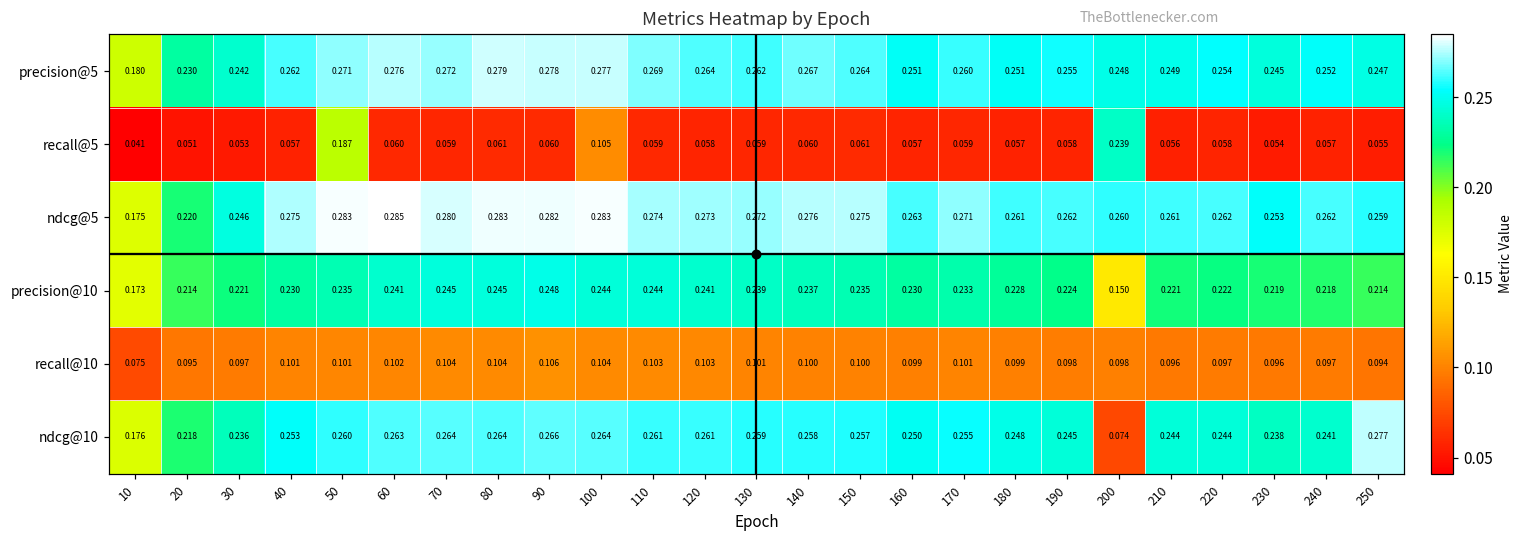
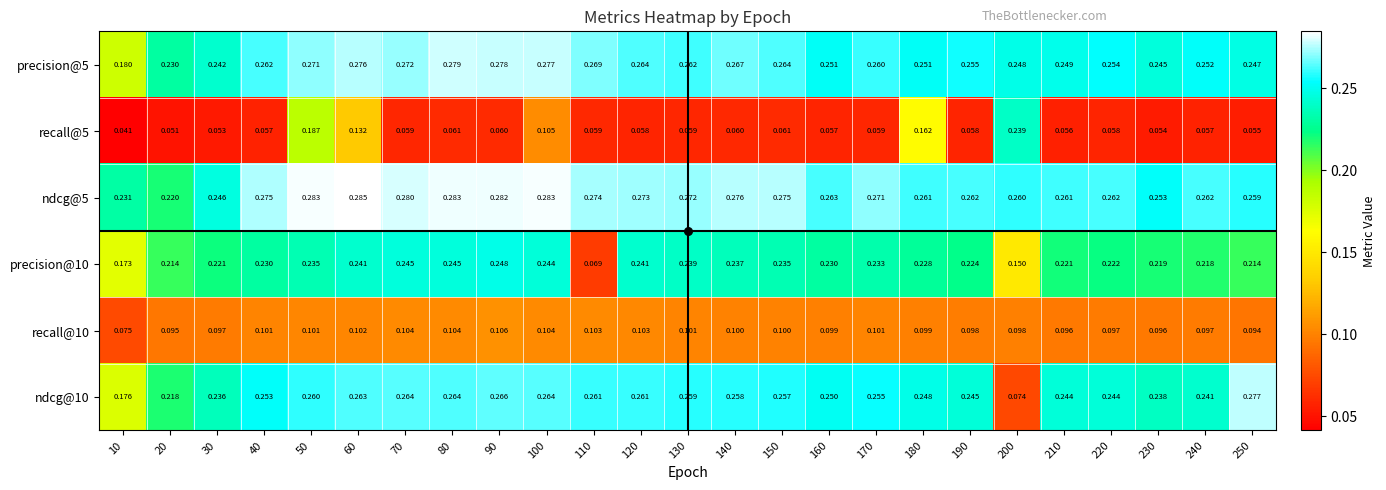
  {
    "precision@5": {
      "10": 0.180,
      "20": 0.230,
      "30": 0.242,
      "40": 0.262,
      "50": 0.271,
      "60": 0.276,
      "70": 0.272,
      "80": 0.279,
      "90": 0.278,
      "100": 0.277,
      "110": 0.269,
      "120": 0.264,
      "130": 0.262,
      "140": 0.267,
      "150": 0.264,
      "160": 0.251,
      "170": 0.260,
      "180": 0.251,
      "190": 0.255,
      "200": 0.248,
      "210": 0.249,
      "220": 0.254,
      "230": 0.245,
      "240": 0.252,
      "250": 0.247
    },
    "recall@5": {
      "10": 0.041,
      "20": 0.051,
      "30": 0.053,
      "40": 0.057,
      "50": 0.187,
-     "60": 0.060,
+     "60": 0.132,
      "70": 0.059,
      "80": 0.061,
      "90": 0.060,
      "100": 0.105,
      "110": 0.059,
      "120": 0.058,
      "130": 0.059,
      "140": 0.060,
      "150": 0.061,
      "160": 0.057,
      "170": 0.059,
-     "180": 0.057,
+     "180": 0.162,
      "190": 0.058,
      "200": 0.239,
      "210": 0.056,
      "220": 0.058,
      "230": 0.054,
      "240": 0.057,
      "250": 0.055
    },
    "ndcg@5": {
-     "10": 0.175,
+     "10": 0.231,
      "20": 0.220,
      "30": 0.246,
      "40": 0.275,
      "50": 0.283,
      "60": 0.285,
      "70": 0.280,
      "80": 0.283,
      "90": 0.282,
      "100": 0.283,
      "110": 0.274,
      "120": 0.273,
      "130": 0.272,
      "140": 0.276,
      "150": 0.275,
      "160": 0.263,
      "170": 0.271,
      "180": 0.261,
      "190": 0.262,
      "200": 0.260,
      "210": 0.261,
      "220": 0.262,
      "230": 0.253,
      "240": 0.262,
      "250": 0.259
    },
    "precision@10": {
      "10": 0.173,
      "20": 0.214,
      "30": 0.221,
      "40": 0.230,
      "50": 0.235,
      "60": 0.241,
      "70": 0.245,
      "80": 0.245,
      "90": 0.248,
      "100": 0.244,
-     "110": 0.244,
+     "110": 0.069,
      "120": 0.241,
      "130": 0.239,
      "140": 0.237,
      "150": 0.235,
      "160": 0.230,
      "170": 0.233,
      "180": 0.228,
      "190": 0.224,
      "200": 0.150,
      "210": 0.221,
      "220": 0.222,
      "230": 0.219,
      "240": 0.218,
      "250": 0.214
    },
    "recall@10": {
      "10": 0.075,
      "20": 0.095,
      "30": 0.097,
      "40": 0.101,
      "50": 0.101,
      "60": 0.102,
      "70": 0.104,
      "80": 0.104,
      "90": 0.106,
      "100": 0.104,
      "110": 0.103,
      "120": 0.103,
      "130": 0.101,
      "140": 0.100,
      "150": 0.100,
      "160": 0.099,
      "170": 0.101,
      "180": 0.099,
      "190": 0.098,
      "200": 0.098,
      "210": 0.096,
      "220": 0.097,
      "230": 0.096,
      "240": 0.097,
      "250": 0.094
    },
    "ndcg@10": {
      "10": 0.176,
      "20": 0.218,
      "30": 0.236,
      "40": 0.253,
      "50": 0.260,
      "60": 0.263,
      "70": 0.264,
      "80": 0.264,
      "90": 0.266,
      "100": 0.264,
      "110": 0.261,
      "120": 0.261,
      "130": 0.259,
      "140": 0.258,
      "150": 0.257,
      "160": 0.250,
      "170": 0.255,
      "180": 0.248,
      "190": 0.245,
      "200": 0.074,
      "210": 0.244,
      "220": 0.244,
      "230": 0.238,
      "240": 0.241,
      "250": 0.277
    }
  }
